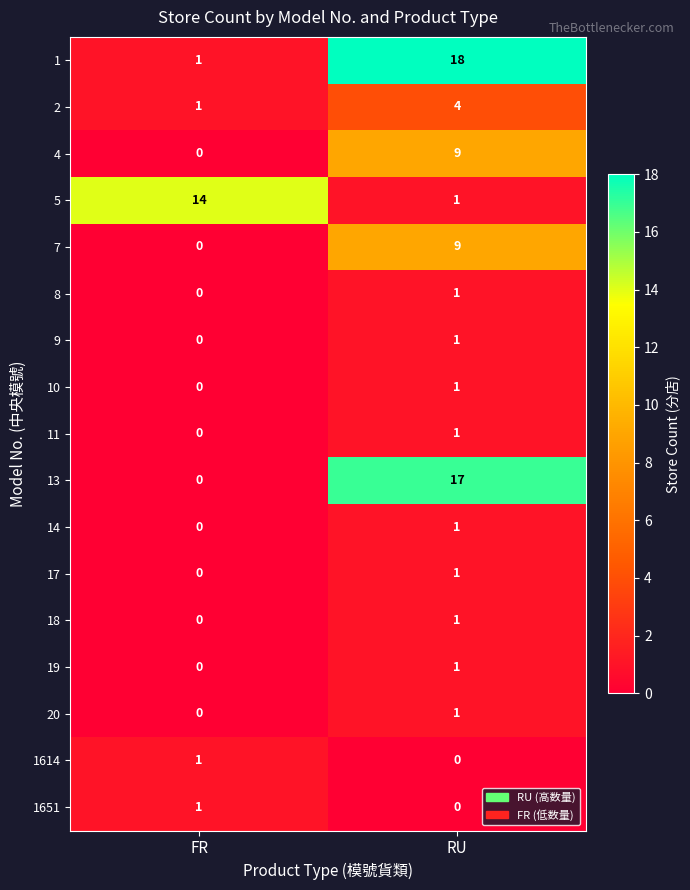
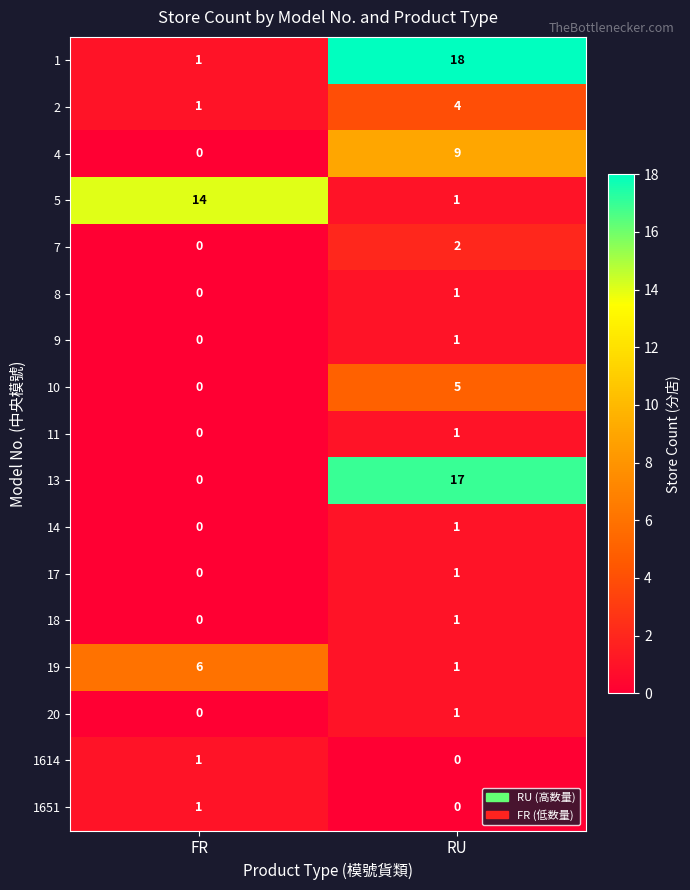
  {
    "1": {
      "FR": 1,
      "RU": 18
    },
    "2": {
      "FR": 1,
      "RU": 4
    },
    "4": {
      "FR": 0,
      "RU": 9
    },
    "5": {
      "FR": 14,
      "RU": 1
    },
    "7": {
      "FR": 0,
-     "RU": 9
+     "RU": 2
    },
    "8": {
      "FR": 0,
      "RU": 1
    },
    "9": {
      "FR": 0,
      "RU": 1
    },
    "10": {
      "FR": 0,
-     "RU": 1
+     "RU": 5
    },
    "11": {
      "FR": 0,
      "RU": 1
    },
    "13": {
      "FR": 0,
      "RU": 17
    },
    "14": {
      "FR": 0,
      "RU": 1
    },
    "17": {
      "FR": 0,
      "RU": 1
    },
    "18": {
      "FR": 0,
      "RU": 1
    },
    "19": {
-     "FR": 0,
+     "FR": 6,
      "RU": 1
    },
    "20": {
      "FR": 0,
      "RU": 1
    },
    "1614": {
      "FR": 1,
      "RU": 0
    },
    "1651": {
      "FR": 1,
      "RU": 0
    }
  }
